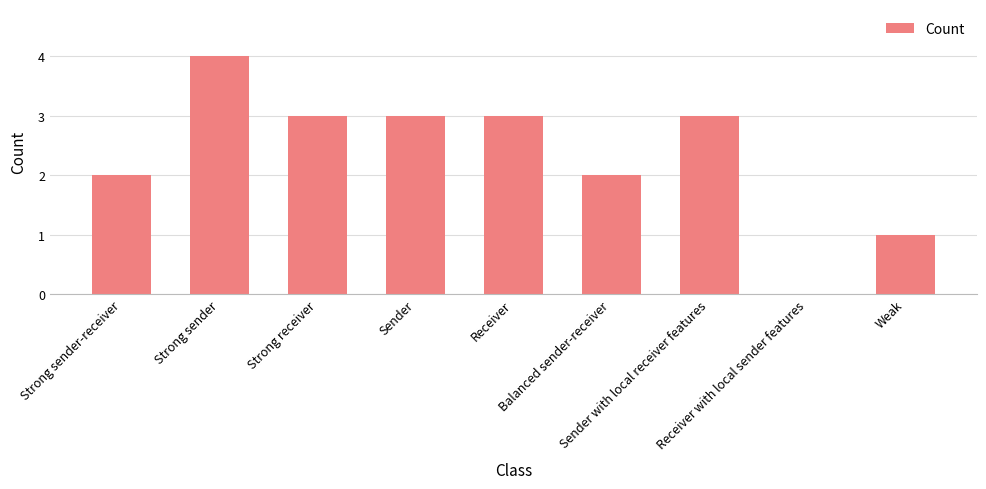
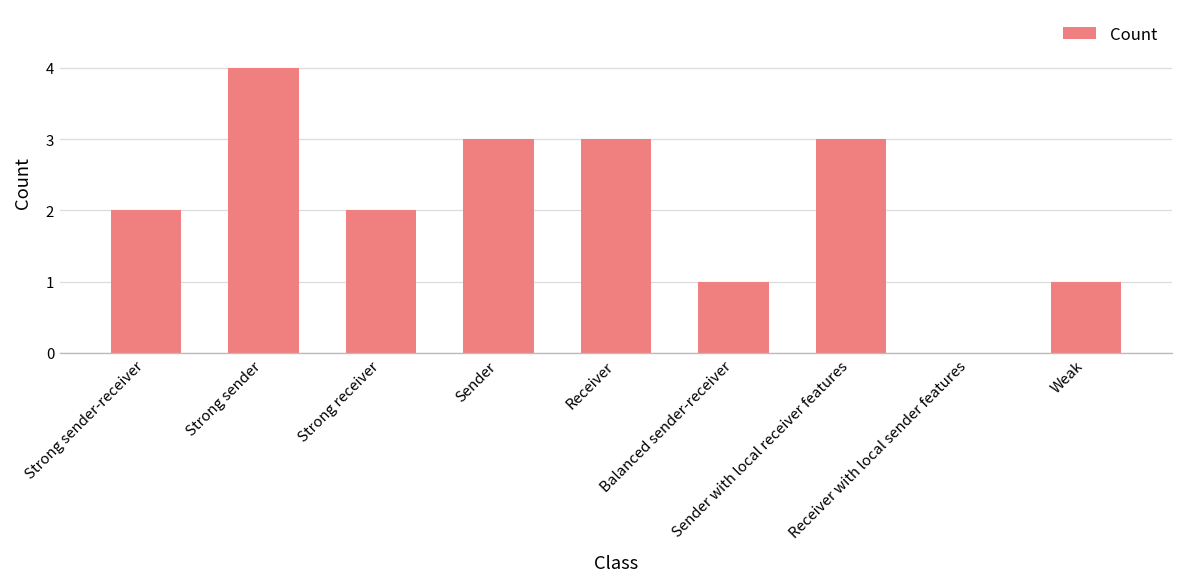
  {
    "Strong sender-receiver": 2,
    "Strong sender": 4,
-   "Strong receiver": 3,
+   "Strong receiver": 2,
    "Sender": 3,
    "Receiver": 3,
-   "Balanced sender-receiver": 2,
+   "Balanced sender-receiver": 1,
    "Sender with local receiver features": 3,
    "Receiver with local sender features": 0,
    "Weak": 1
  }
